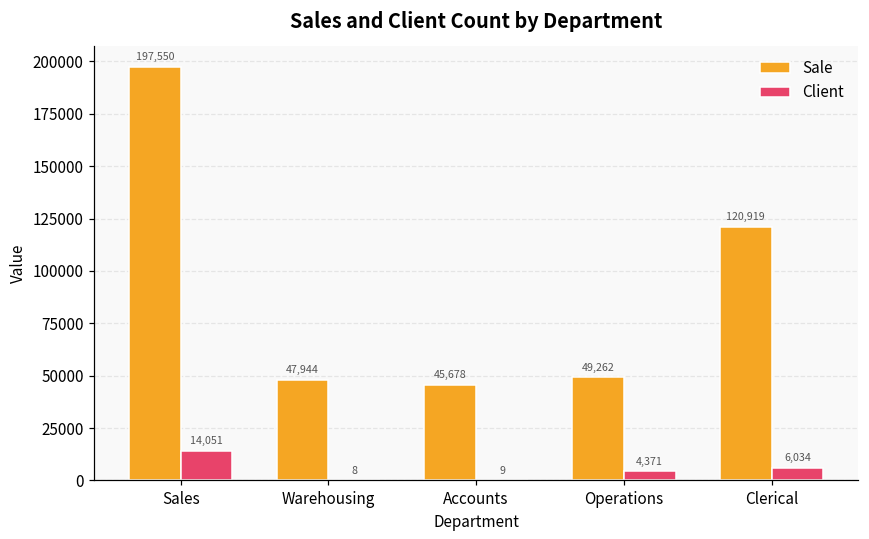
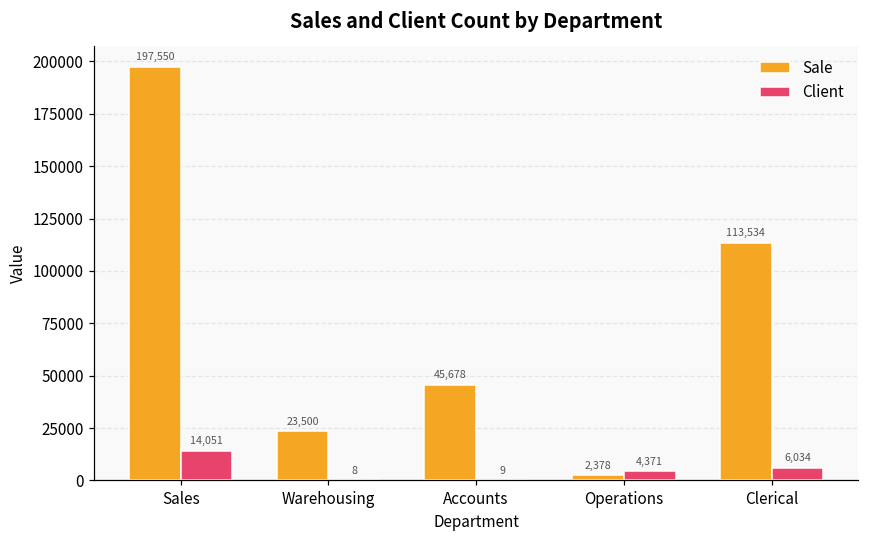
  {
    "Sale": {
      "Sales": "197,550",
-     "Warehousing": "47,944",
+     "Warehousing": "23,500",
      "Accounts": "45,678",
-     "Operations": "49,262",
-     "Clerical": "120,919"
+     "Operations": "2,378",
+     "Clerical": "113,534"
    },
    "Client": {
      "Sales": "14,051",
      "Warehousing": "8",
      "Accounts": "9",
      "Operations": "4,371",
      "Clerical": "6,034"
    }
  }
